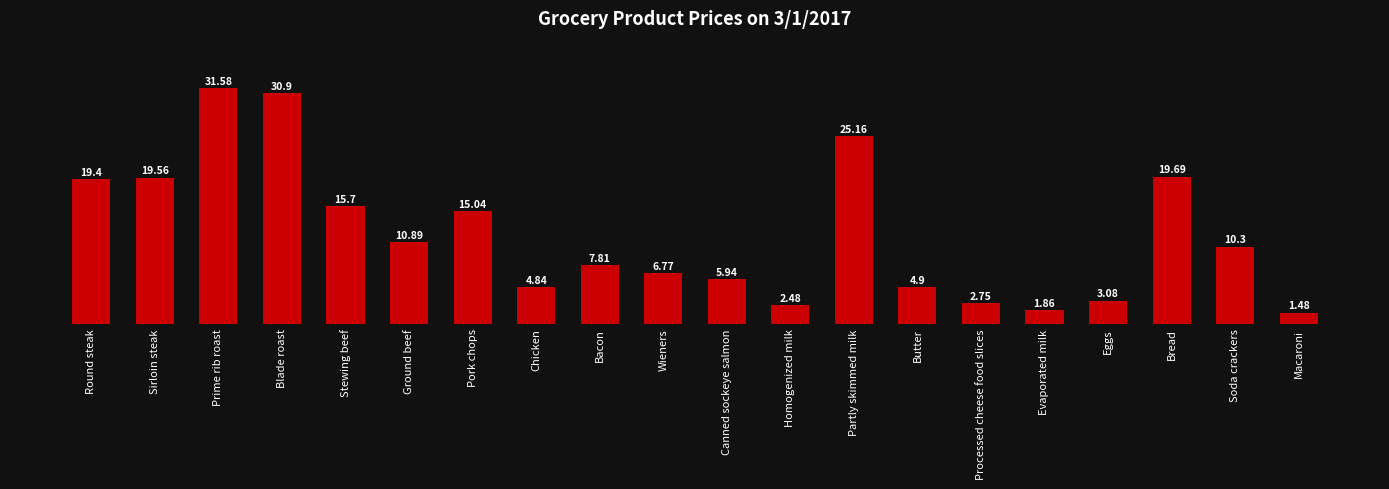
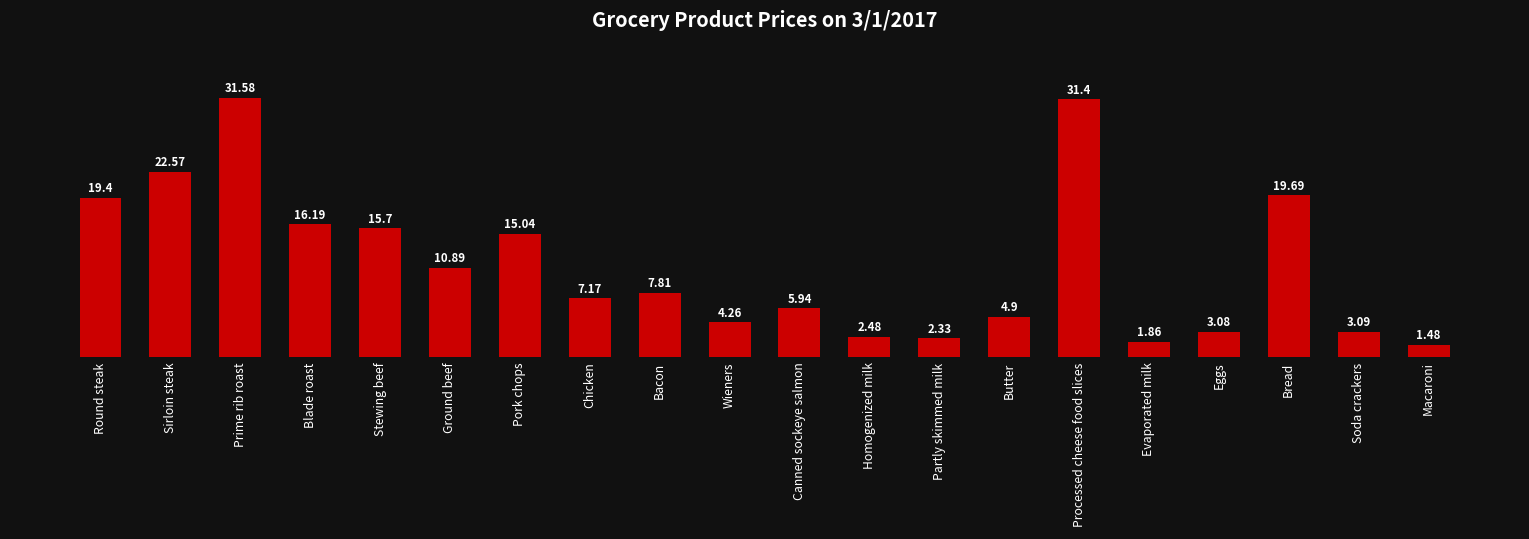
  {
    "Round steak": 19.4,
-   "Sirloin steak": 19.56,
+   "Sirloin steak": 22.57,
    "Prime rib roast": 31.58,
-   "Blade roast": 30.9,
+   "Blade roast": 16.19,
    "Stewing beef": 15.7,
    "Ground beef": 10.89,
    "Pork chops": 15.04,
-   "Chicken": 4.84,
+   "Chicken": 7.17,
    "Bacon": 7.81,
-   "Wieners": 6.77,
+   "Wieners": 4.26,
    "Canned sockeye salmon": 5.94,
    "Homogenized milk": 2.48,
-   "Partly skimmed milk": 25.16,
+   "Partly skimmed milk": 2.33,
    "Butter": 4.9,
-   "Processed cheese food slices": 2.75,
+   "Processed cheese food slices": 31.4,
    "Evaporated milk": 1.86,
    "Eggs": 3.08,
    "Bread": 19.69,
-   "Soda crackers": 10.3,
+   "Soda crackers": 3.09,
    "Macaroni": 1.48
  }
